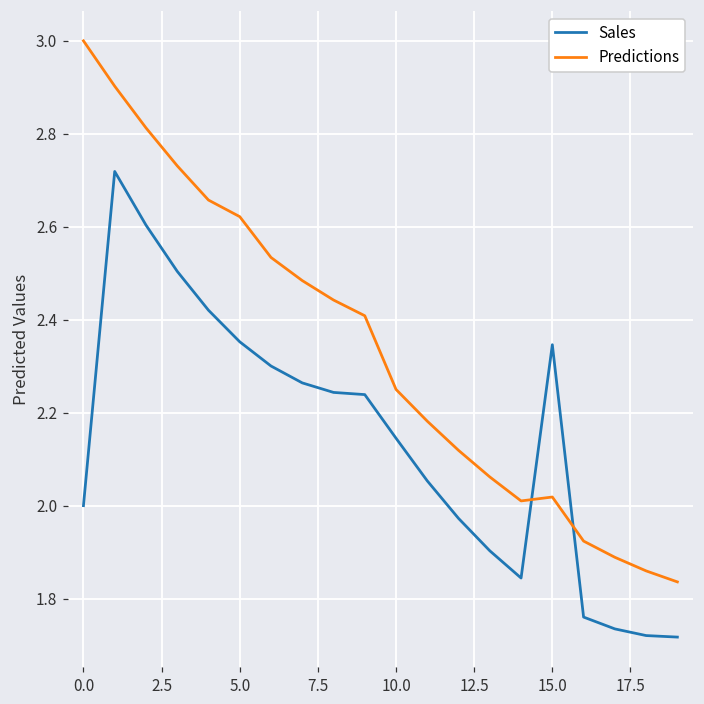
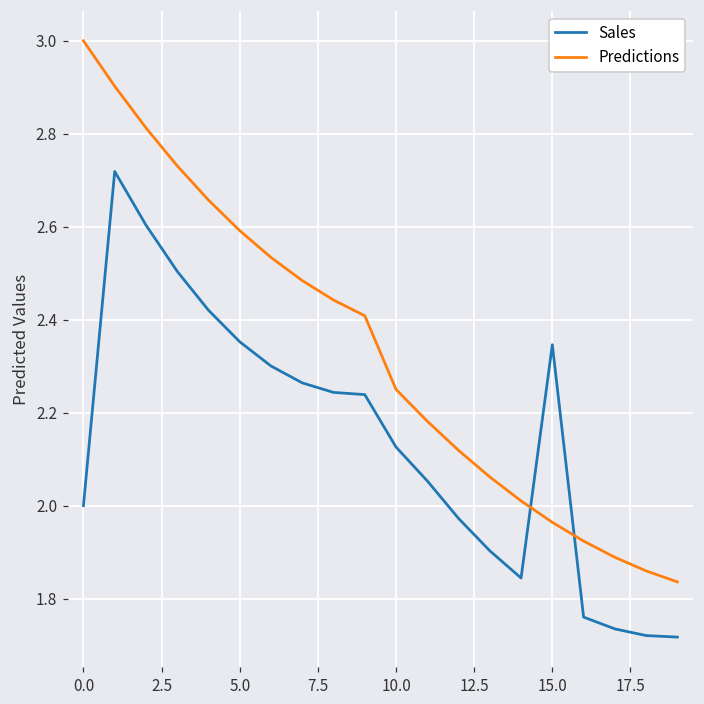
  {
    "Sales": {
      "0.0": 2.00,
      "5.0": 2.35,
-     "10.0": 2.15,
+     "10.0": 2.13,
      "15.0": 2.35
    },
    "Predictions": {
      "0.0": 3.00,
-     "5.0": 2.62,
+     "5.0": 2.59,
      "10.0": 2.25,
-     "15.0": 2.02
+     "15.0": 1.96
    }
  }
